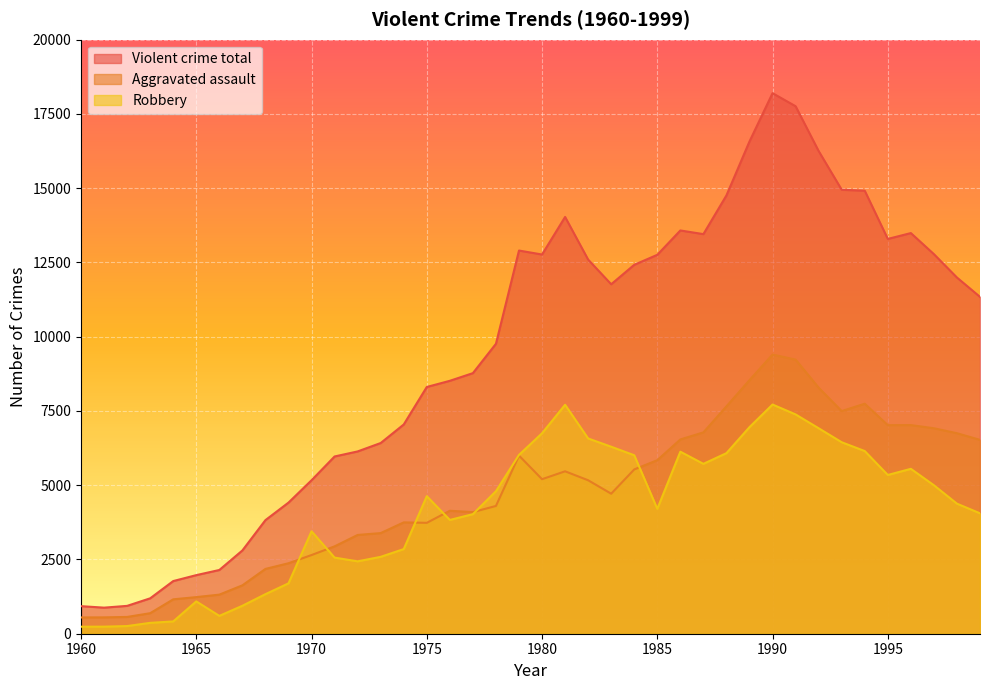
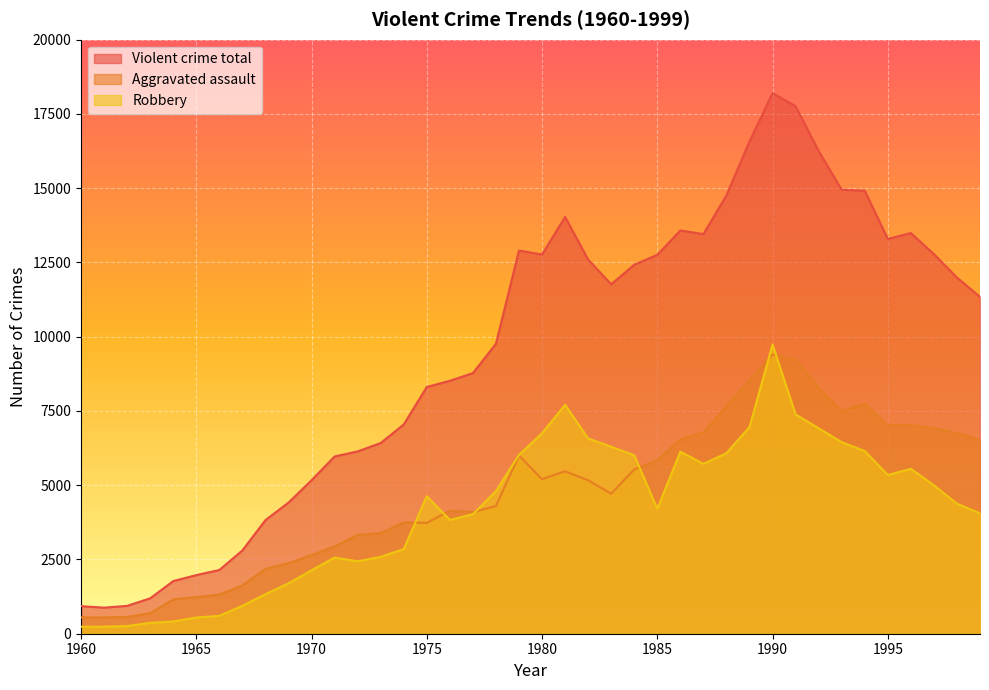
  {
    "Robbery": {
      "1960": 200,
-     "1965": 1100,
-     "1970": 3400,
+     "1965": 500,
+     "1970": 2100,
      "1975": 4600,
      "1980": 6700,
      "1985": 4200,
-     "1990": 7700,
+     "1990": 9700,
      "1995": 5300
    }
  }
